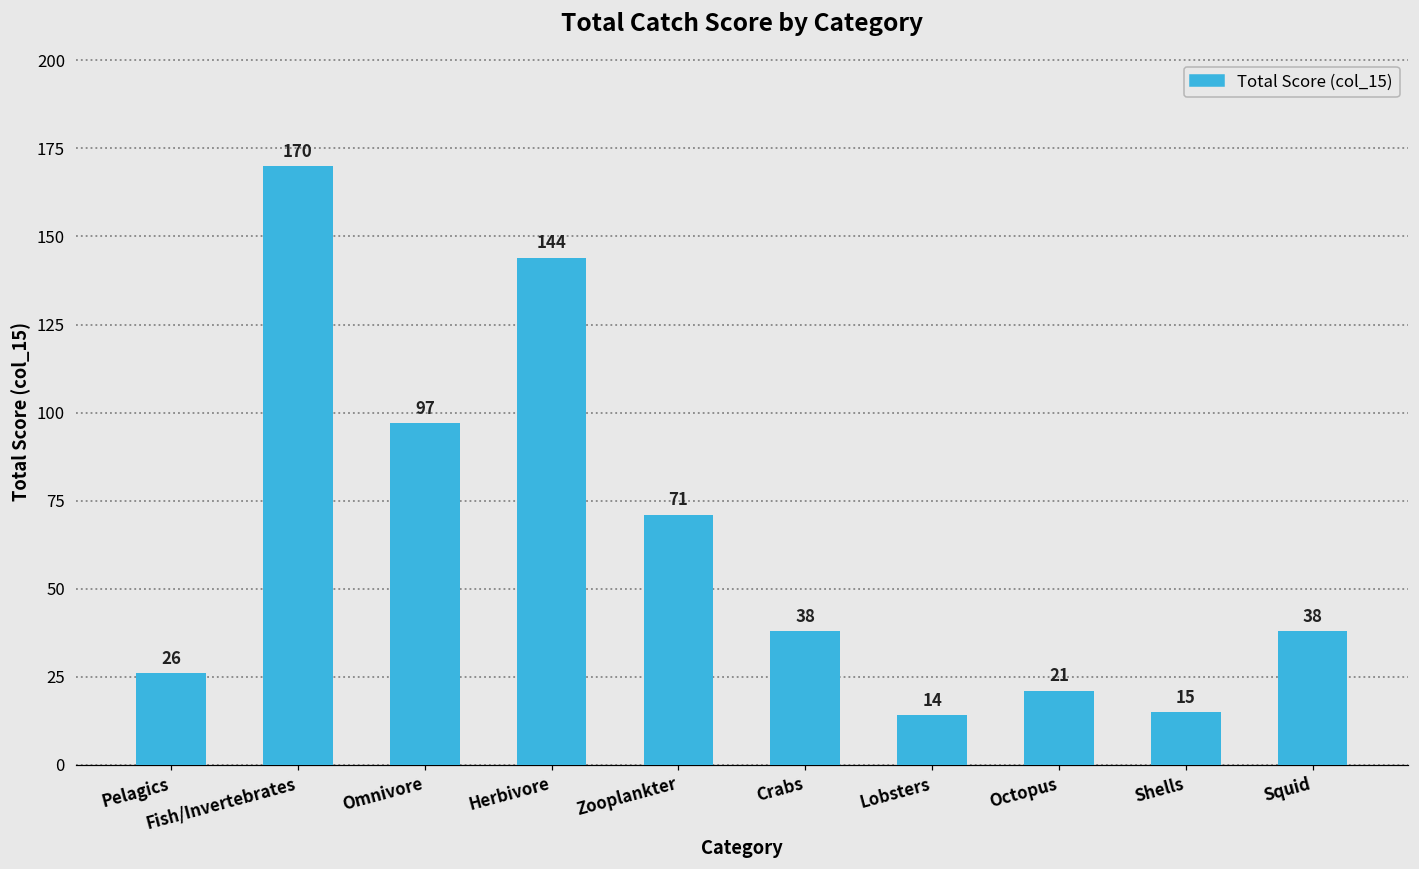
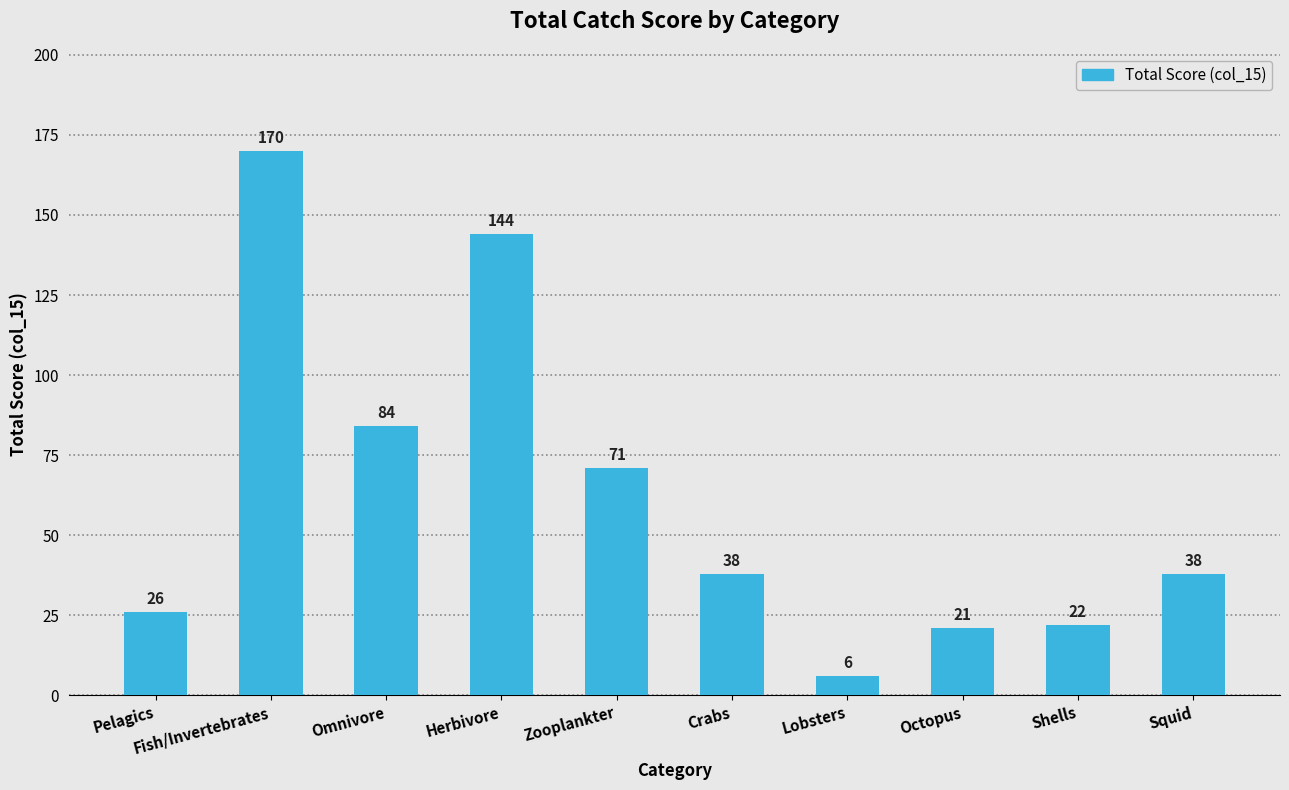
  {
    "Pelagics": 26,
    "Fish/Invertebrates": 170,
-   "Omnivore": 97,
+   "Omnivore": 84,
    "Herbivore": 144,
    "Zooplankter": 71,
    "Crabs": 38,
-   "Lobsters": 14,
+   "Lobsters": 6,
    "Octopus": 21,
-   "Shells": 15,
+   "Shells": 22,
    "Squid": 38
  }
